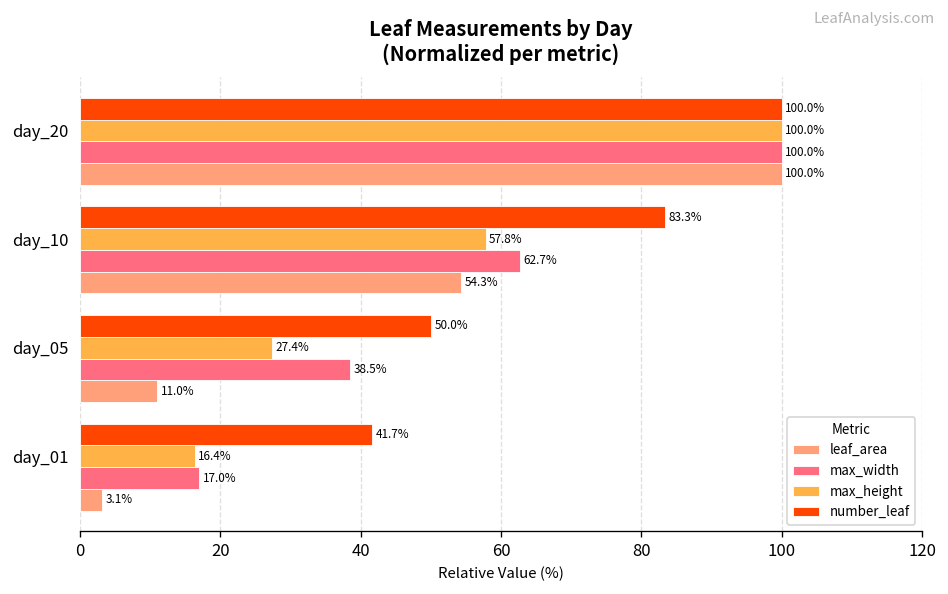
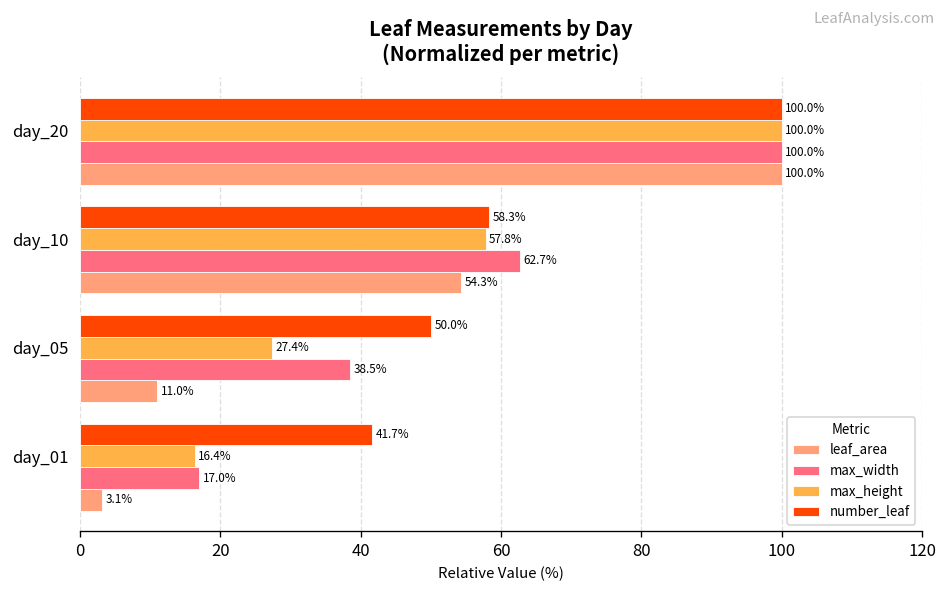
  {
    "number_leaf": {
      "day_20": "100.0%",
-     "day_10": "83.3%",
+     "day_10": "58.3%",
      "day_05": "50.0%",
      "day_01": "41.7%"
    }
  }
